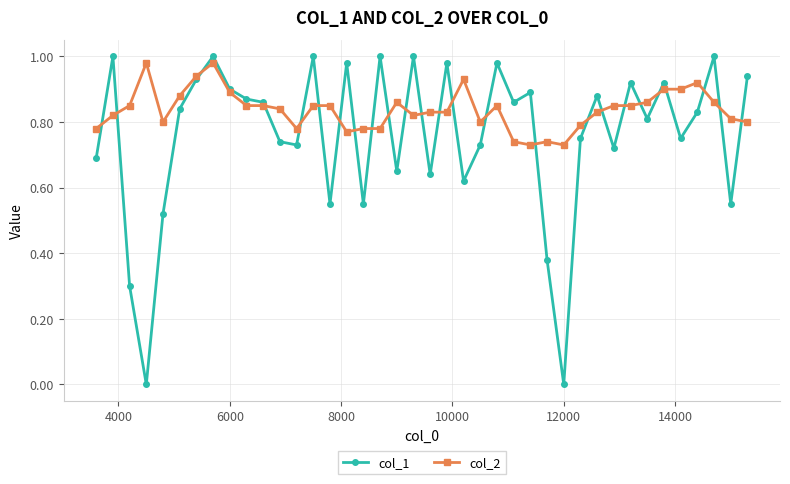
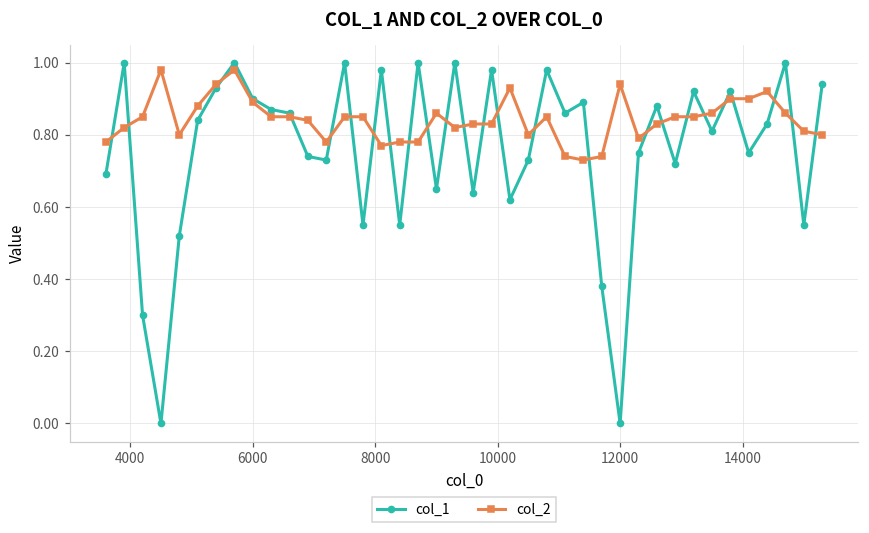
  {
    "col_1": {
      "6000": 0.90,
      "12000": 0.00
    },
    "col_2": {
      "6000": 0.89,
-     "12000": 0.73
+     "12000": 0.94
    }
  }
